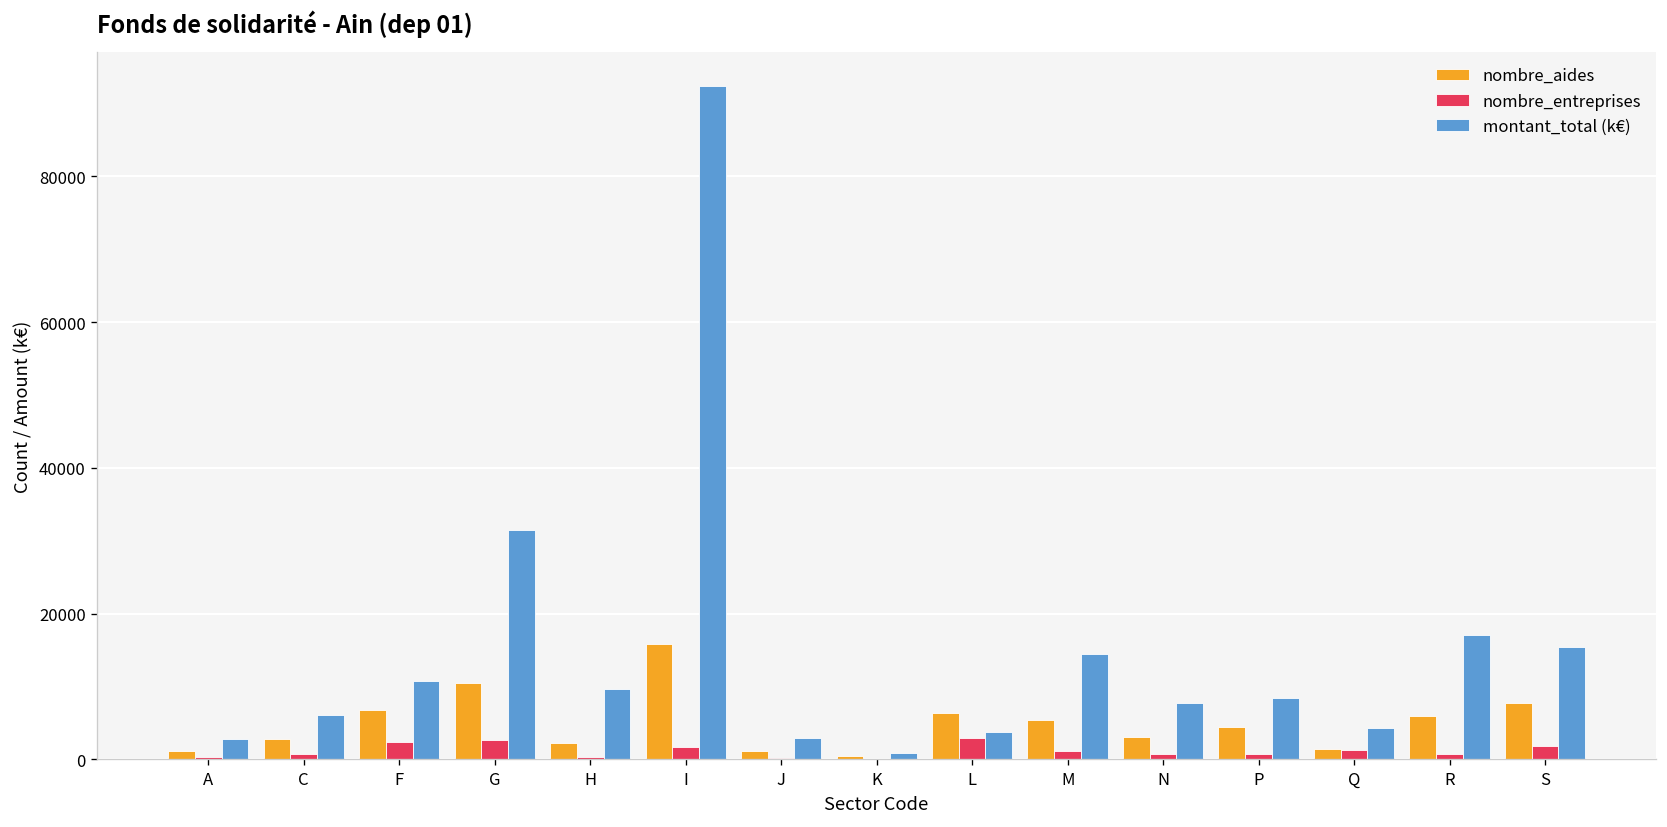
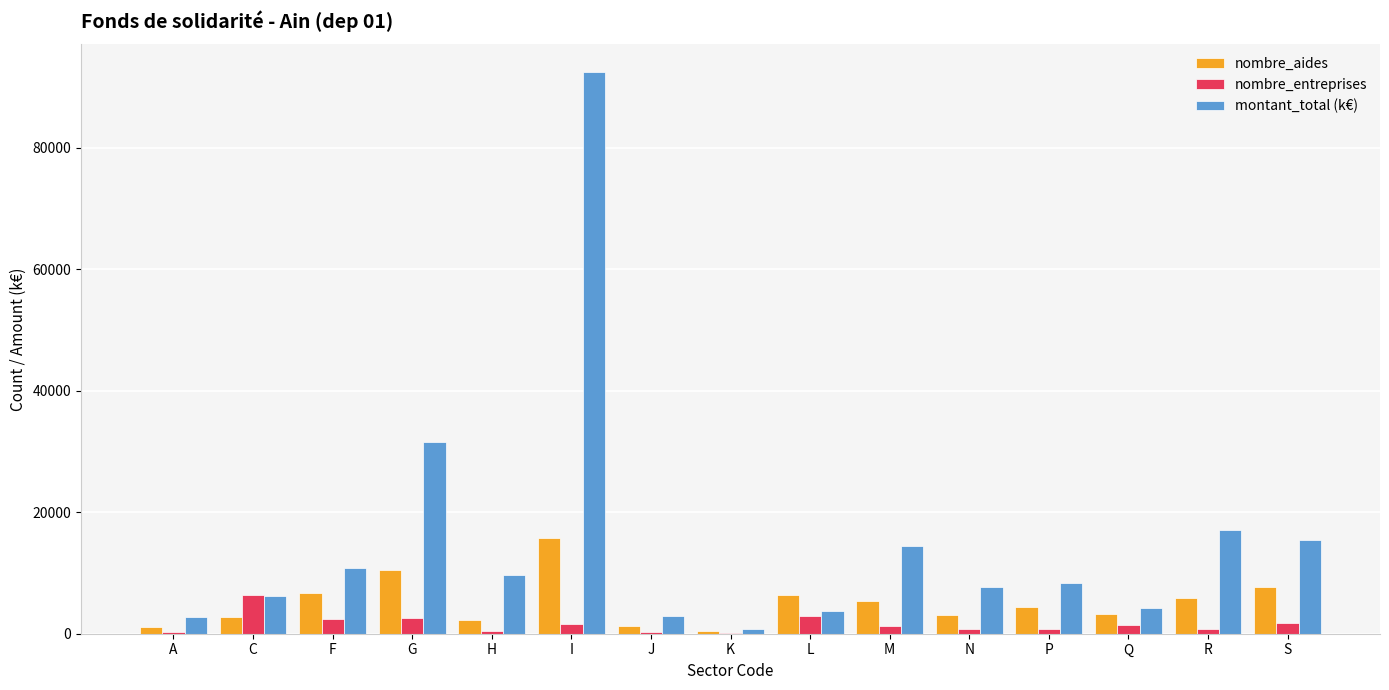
  {
    "nombre_aides": {
      "A": 1000,
      "C": 3000,
      "F": 7000,
      "G": 10000,
      "H": 2000,
      "I": 16000,
      "J": 1000,
      "K": 0,
      "L": 6000,
      "M": 5000,
      "N": 3000,
      "P": 4000,
-     "Q": 1000,
+     "Q": 3000,
      "R": 6000,
      "S": 8000
    },
    "nombre_entreprises": {
-     "C": 1000,
+     "C": 6000,
      "F": 2000,
      "G": 3000,
      "I": 2000,
      "L": 3000,
      "M": 1000,
      "N": 1000,
      "P": 1000,
      "Q": 1000,
      "R": 1000,
      "S": 2000
    },
    "montant_total (k€)": {
      "A": 3000,
      "C": 6000,
      "F": 11000,
      "G": 31000,
      "H": 10000,
      "I": 92000,
      "J": 3000,
      "K": 1000,
      "L": 4000,
      "M": 14000,
      "N": 8000,
      "P": 8000,
      "Q": 4000,
      "R": 17000,
      "S": 15000
    }
  }
